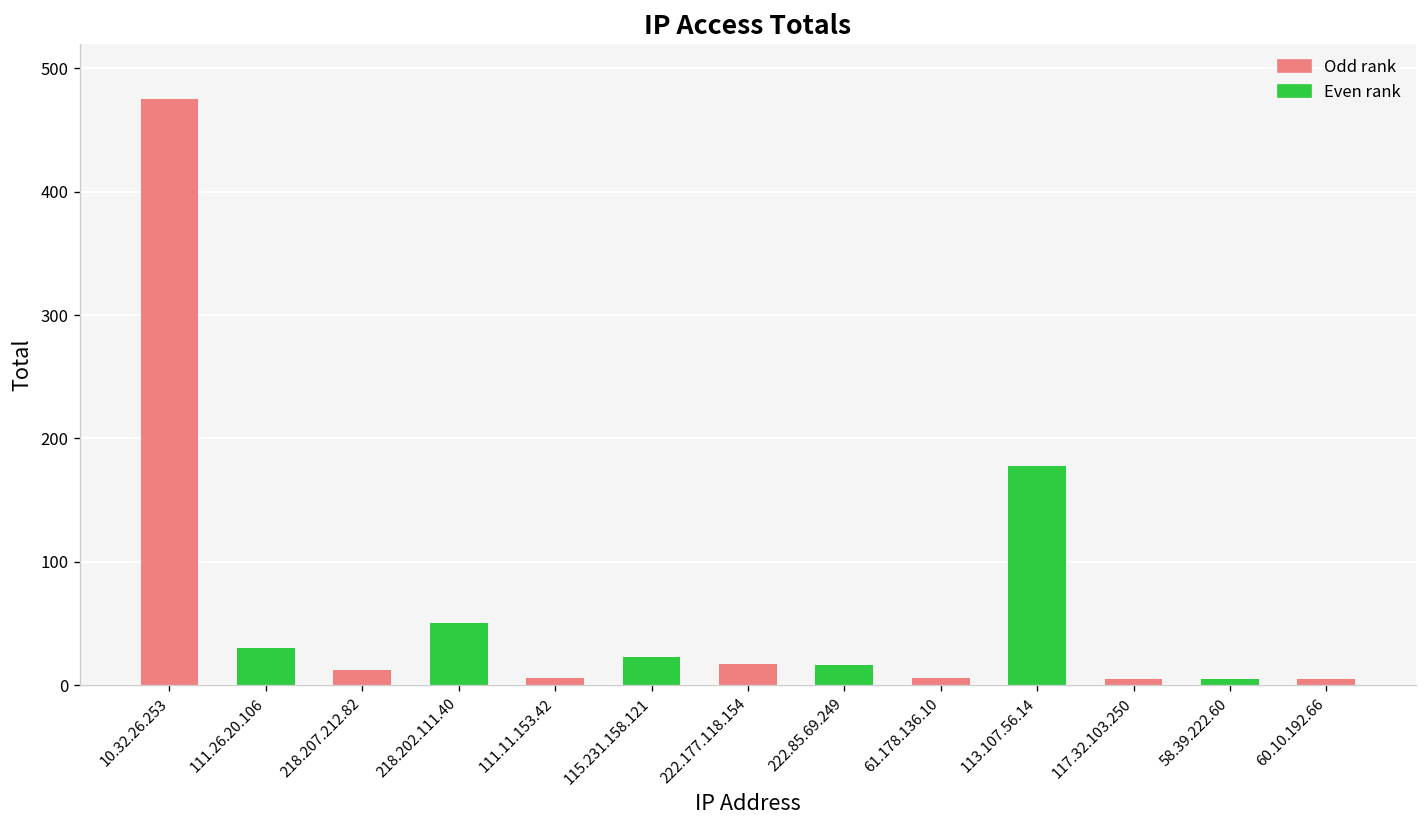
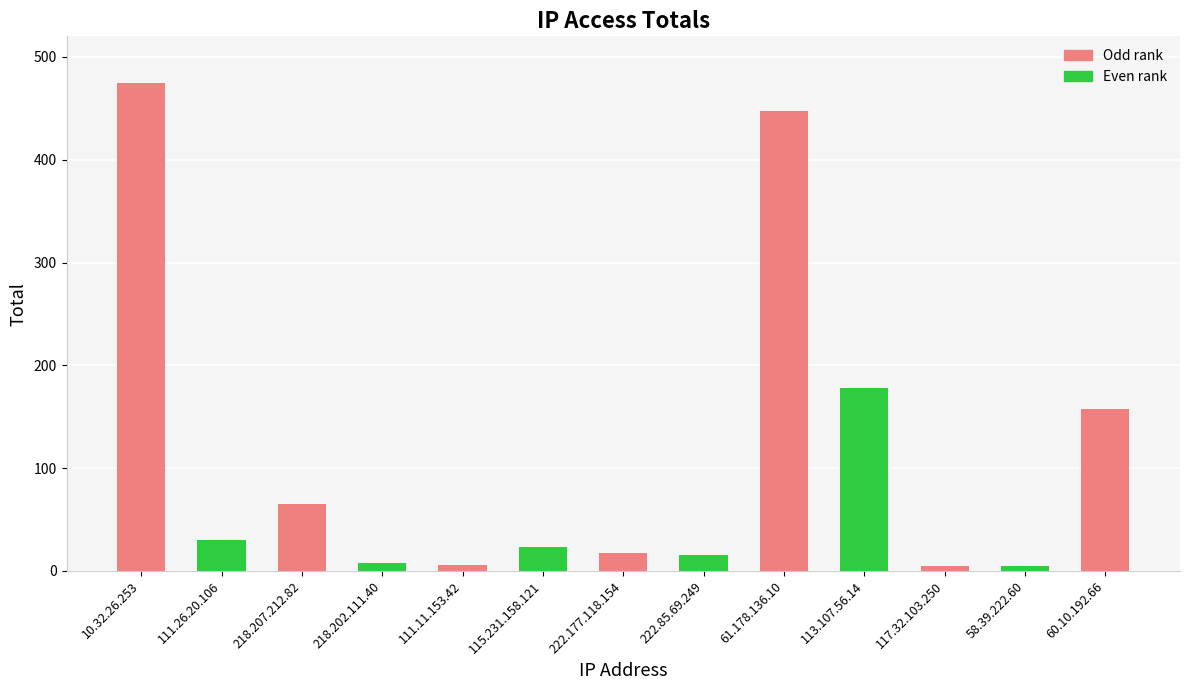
  {
    "10.32.26.253": 475,
    "111.26.20.106": 30,
-   "218.207.212.82": 12,
-   "218.202.111.40": 50,
+   "218.207.212.82": 65,
+   "218.202.111.40": 8,
    "111.11.153.42": 6,
    "115.231.158.121": 23,
    "222.177.118.154": 17,
    "222.85.69.249": 16,
-   "61.178.136.10": 6,
+   "61.178.136.10": 447,
    "113.107.56.14": 178,
    "117.32.103.250": 5,
    "58.39.222.60": 5,
-   "60.10.192.66": 5
+   "60.10.192.66": 158
  }
